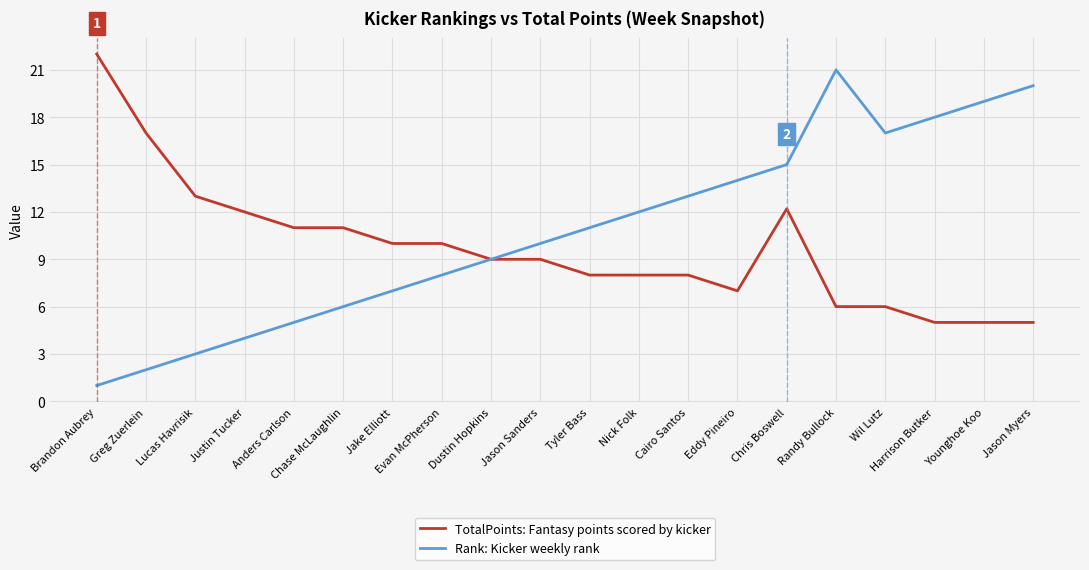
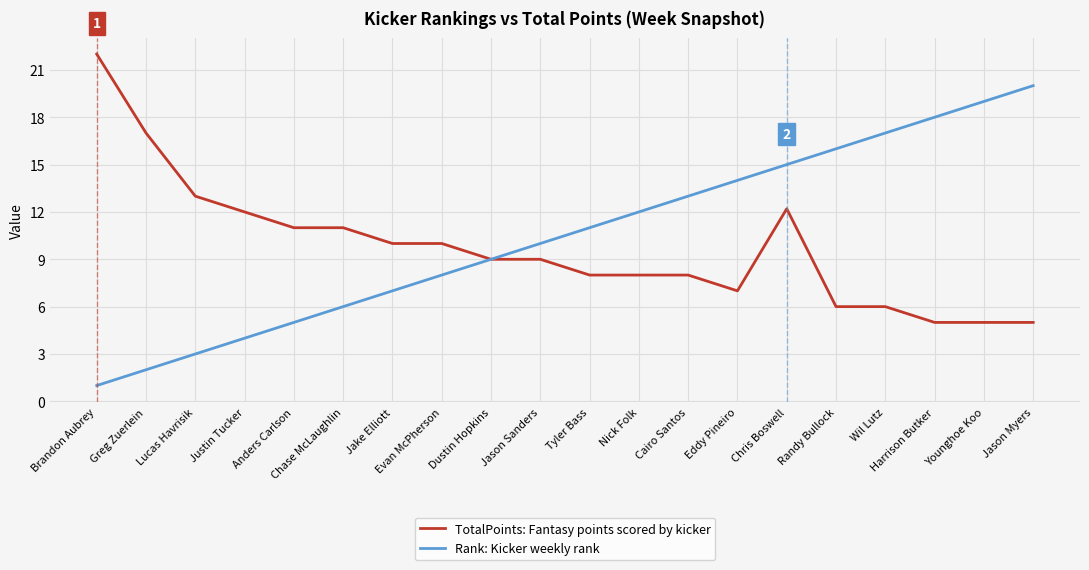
  {
    "TotalPoints: Fantasy points scored by kicker": {
      "Greg Zuerlein": 17,
      "Lucas Havrisik": 13,
      "Justin Tucker": 12,
      "Anders Carlson": 11,
      "Chase McLaughlin": 11,
      "Jake Elliott": 10,
      "Evan McPherson": 10,
      "Jason Sanders": 9,
      "Tyler Bass": 8,
      "Nick Folk": 8,
      "Cairo Santos": 8,
      "Eddy Pineiro": 7,
      "Chris Boswell": 12.2,
      "Randy Bullock": 6,
      "Wil Lutz": 6,
      "Harrison Butker": 5,
      "Younghoe Koo": 5,
      "Jason Myers": 5
    },
    "Rank: Kicker weekly rank": {
      "Brandon Aubrey": 1,
      "Greg Zuerlein": 2,
      "Lucas Havrisik": 3,
      "Justin Tucker": 4,
      "Anders Carlson": 5,
      "Chase McLaughlin": 6,
      "Jake Elliott": 7,
      "Evan McPherson": 8,
      "Jason Sanders": 10,
      "Tyler Bass": 11,
      "Nick Folk": 12,
      "Cairo Santos": 13,
      "Eddy Pineiro": 14,
-     "Randy Bullock": 21,
+     "Randy Bullock": 16,
      "Wil Lutz": 17,
      "Harrison Butker": 18,
      "Younghoe Koo": 19,
      "Jason Myers": 20
    }
  }
